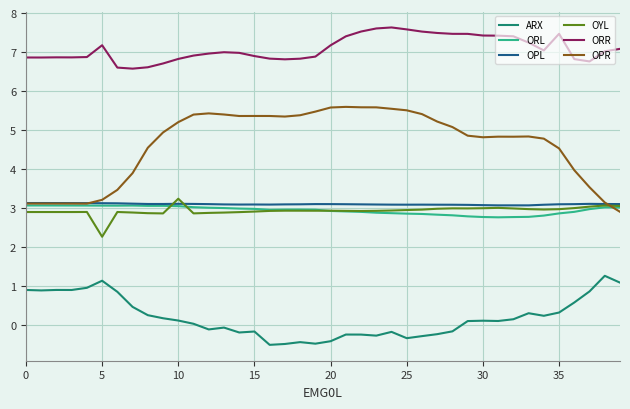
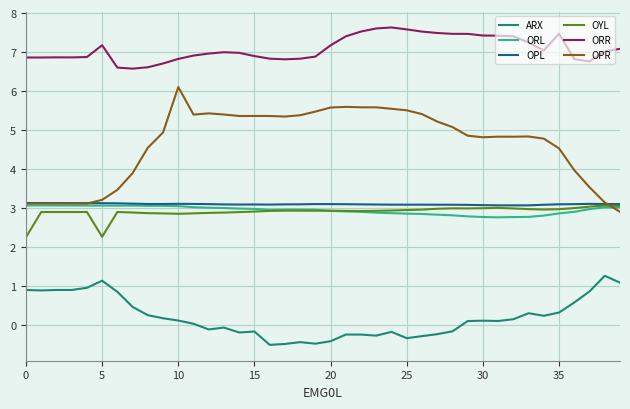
  {
    "OYL": {
-     "0": 2.9,
+     "0": 2.3,
      "5": 2.3,
-     "10": 3.2,
+     "10": 2.9,
      "15": 2.9,
      "25": 3.0,
      "30": 3.0,
      "35": 3.0
    },
    "ORR": {
      "0": 6.9,
      "5": 7.2,
      "10": 6.8,
      "15": 6.9,
      "20": 7.2,
      "25": 7.6,
      "30": 7.4
    },
    "OPR": {
      "5": 3.2,
-     "10": 5.2,
+     "10": 6.1,
      "15": 5.4,
      "20": 5.6,
      "25": 5.5,
      "30": 4.8,
      "35": 4.5
    }
  }
